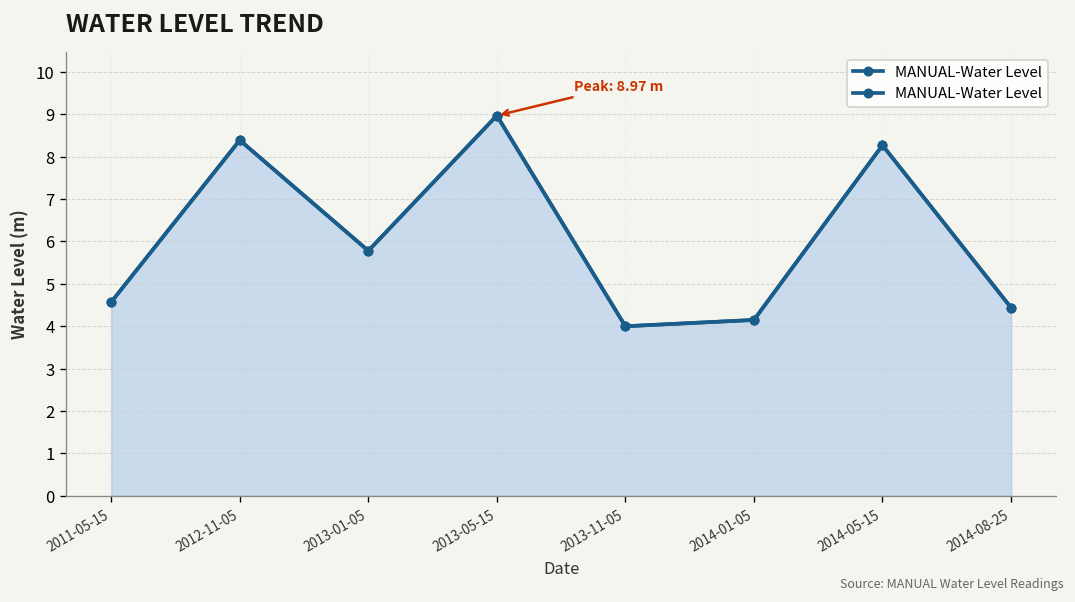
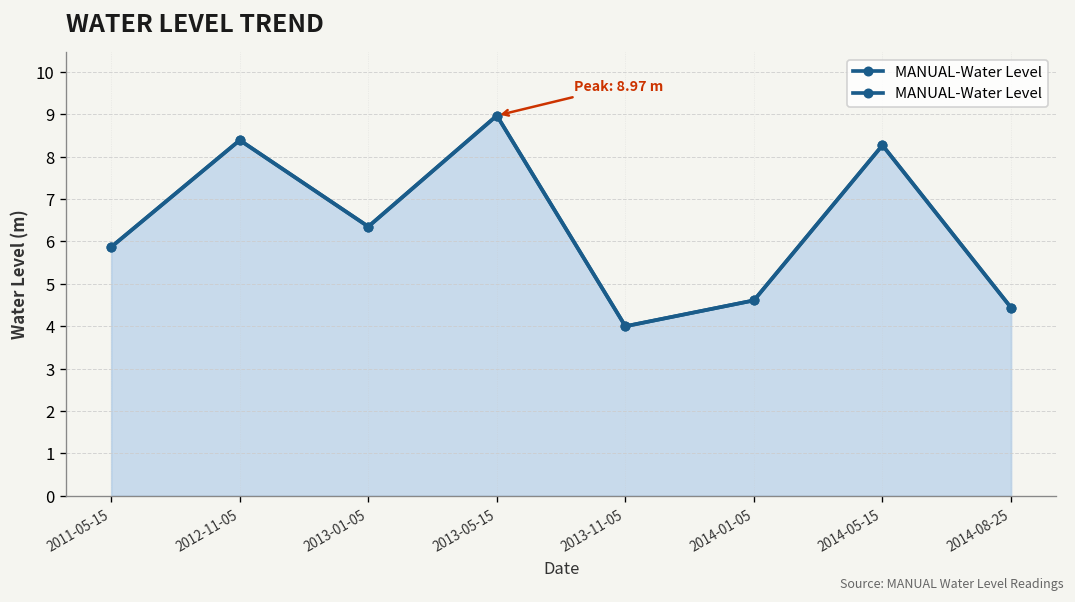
  {
-   "2011-05-15": 4.6,
+   "2011-05-15": 5.9,
    "2012-11-05": 8.4,
-   "2013-01-05": 5.8,
+   "2013-01-05": 6.4,
    "2013-11-05": 4.0,
-   "2014-01-05": 4.1,
+   "2014-01-05": 4.6,
    "2014-05-15": 8.3,
    "2014-08-25": 4.4
  }
